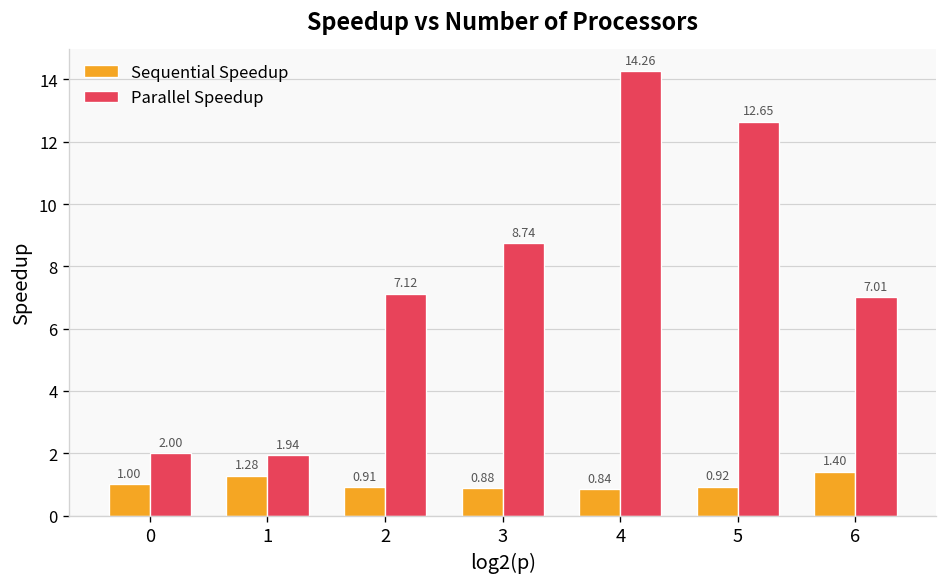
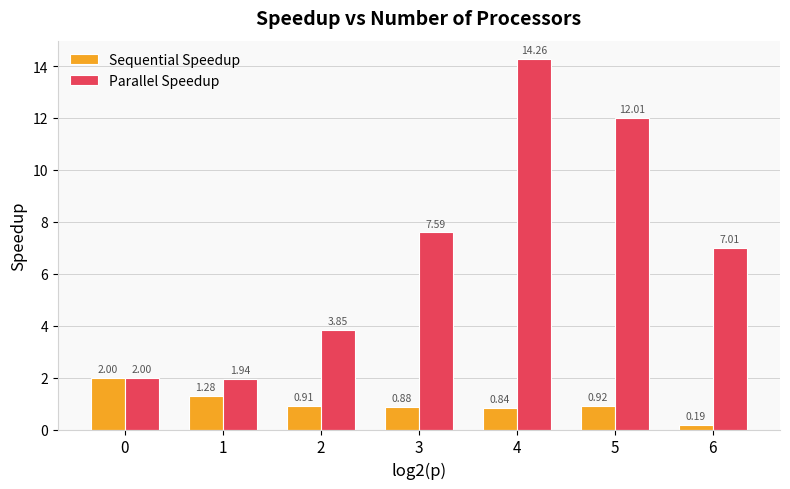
  {
    "Sequential Speedup": {
-     "0": 1.00,
+     "0": 2.00,
      "1": 1.28,
      "2": 0.91,
      "3": 0.88,
      "4": 0.84,
      "5": 0.92,
-     "6": 1.40
+     "6": 0.19
    },
    "Parallel Speedup": {
      "0": 2.00,
      "1": 1.94,
-     "2": 7.12,
-     "3": 8.74,
+     "2": 3.85,
+     "3": 7.59,
      "4": 14.26,
-     "5": 12.65,
+     "5": 12.01,
      "6": 7.01
    }
  }
